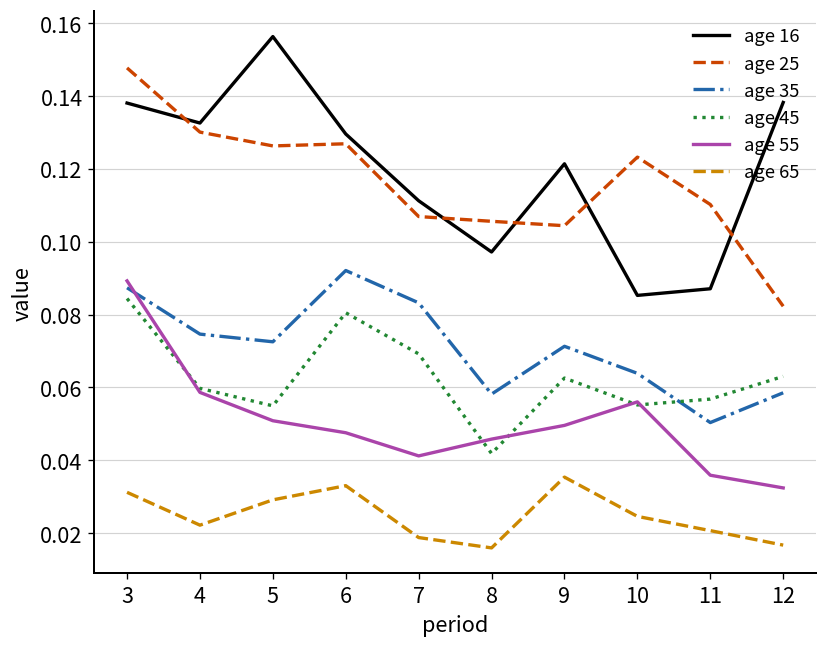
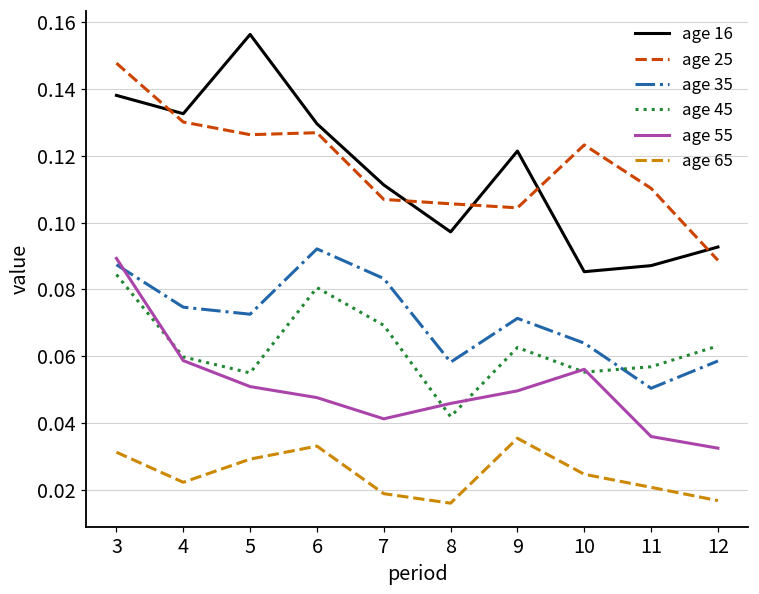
  {
    "age 16": {
      "3": 0.138,
      "4": 0.133,
      "5": 0.156,
      "6": 0.130,
      "7": 0.111,
      "8": 0.097,
      "9": 0.121,
      "10": 0.085,
      "11": 0.087,
-     "12": 0.138
+     "12": 0.093
    },
    "age 25": {
      "3": 0.148,
      "4": 0.130,
      "5": 0.126,
      "6": 0.127,
      "7": 0.107,
      "8": 0.106,
      "9": 0.104,
      "10": 0.123,
      "11": 0.110,
-     "12": 0.082
+     "12": 0.089
    },
    "age 35": {
      "3": 0.087,
      "4": 0.075,
      "5": 0.073,
      "6": 0.092,
      "7": 0.083,
      "8": 0.058,
      "9": 0.071,
      "10": 0.064,
      "11": 0.050,
      "12": 0.059
    },
    "age 45": {
      "3": 0.084,
      "4": 0.060,
      "5": 0.055,
      "6": 0.081,
      "7": 0.069,
      "8": 0.042,
      "9": 0.063,
      "10": 0.055,
      "11": 0.057,
      "12": 0.063
    },
    "age 55": {
      "3": 0.089,
      "4": 0.059,
      "5": 0.051,
      "6": 0.048,
      "7": 0.041,
      "8": 0.046,
      "9": 0.050,
      "10": 0.056,
      "11": 0.036,
      "12": 0.032
    },
    "age 65": {
      "3": 0.031,
      "4": 0.022,
      "5": 0.029,
      "6": 0.033,
      "7": 0.019,
      "8": 0.016,
      "9": 0.035,
      "10": 0.025,
      "11": 0.021,
      "12": 0.017
    }
  }
